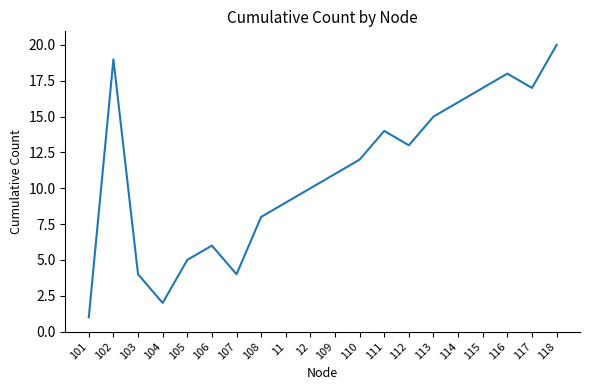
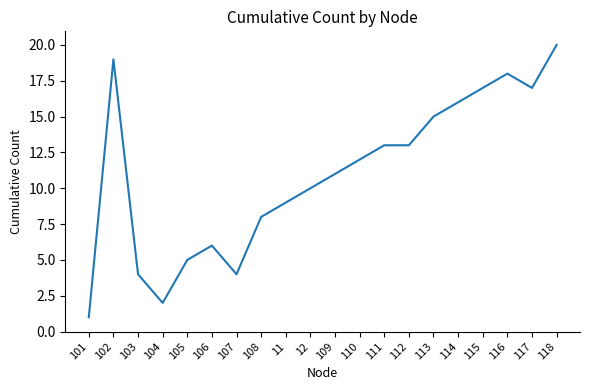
  {
    "101": 1,
    "102": 19,
    "103": 4,
    "104": 2,
    "105": 5,
    "106": 6,
    "107": 4,
    "108": 8,
    "11": 9,
    "12": 10,
    "109": 11,
    "110": 12,
-   "111": 14,
+   "111": 13,
    "112": 13,
    "113": 15,
    "114": 16,
    "115": 17,
    "116": 18,
    "117": 17,
    "118": 20
  }
